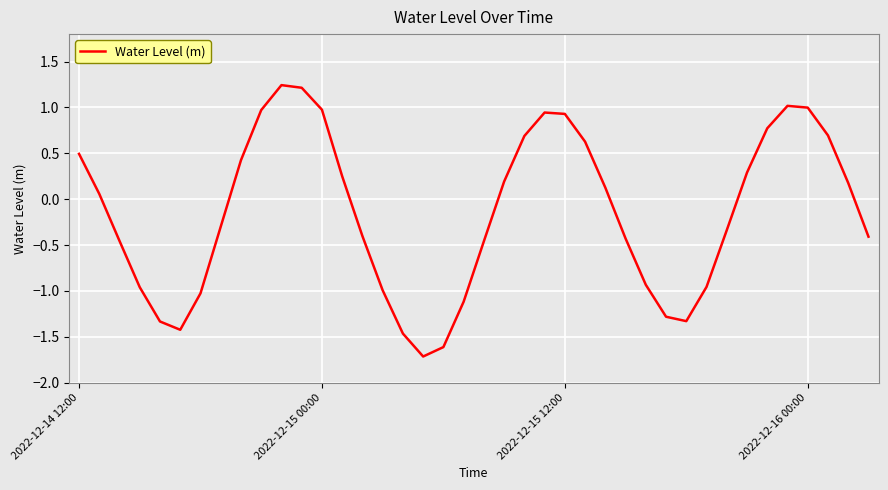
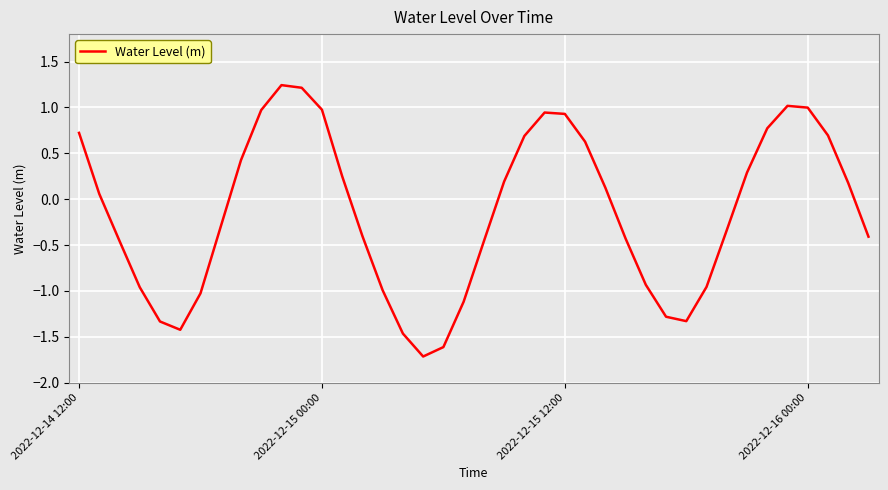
  {
-   "2022-12-14 12:00": 0.5,
+   "2022-12-14 12:00": 0.7,
    "2022-12-15 00:00": 1.0,
    "2022-12-15 12:00": 0.9,
    "2022-12-16 00:00": 1.0
  }
